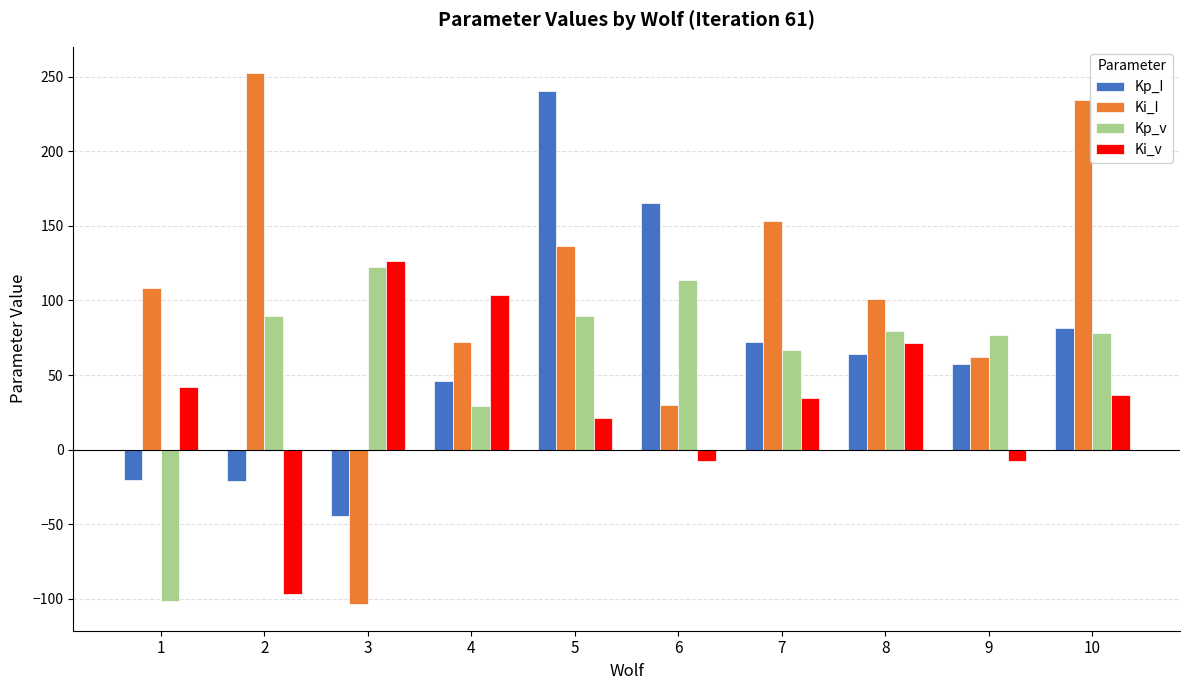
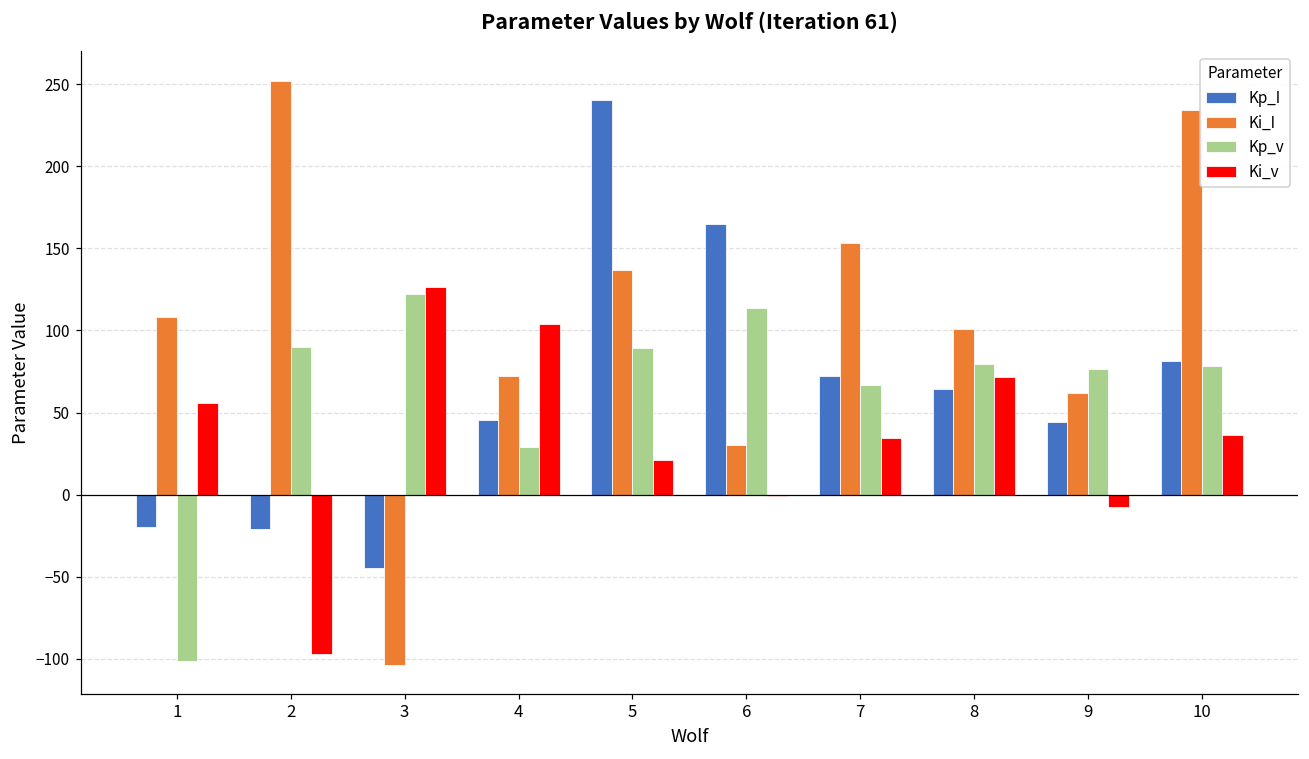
  {
    "Kp_I": {
      "1": -20,
      "2": -21,
      "3": -45,
      "4": 46,
      "5": 240,
      "6": 165,
      "7": 72,
      "8": 64,
-     "9": 57,
+     "9": 44,
      "10": 81
    },
    "Ki_I": {
      "1": 108,
      "2": 252,
      "3": -104,
      "4": 72,
      "5": 137,
      "6": 30,
      "7": 153,
      "8": 101,
      "9": 62,
      "10": 235
    },
    "Kp_v": {
      "1": -102,
      "2": 90,
      "3": 123,
      "4": 29,
      "5": 89,
      "6": 114,
      "7": 67,
      "8": 79,
      "9": 77,
      "10": 78
    },
    "Ki_v": {
-     "1": 42,
+     "1": 56,
      "2": -97,
      "3": 126,
      "4": 104,
      "5": 21,
-     "6": -8,
+     "6": -1,
      "7": 34,
      "8": 71,
      "9": -8,
      "10": 36
    }
  }
